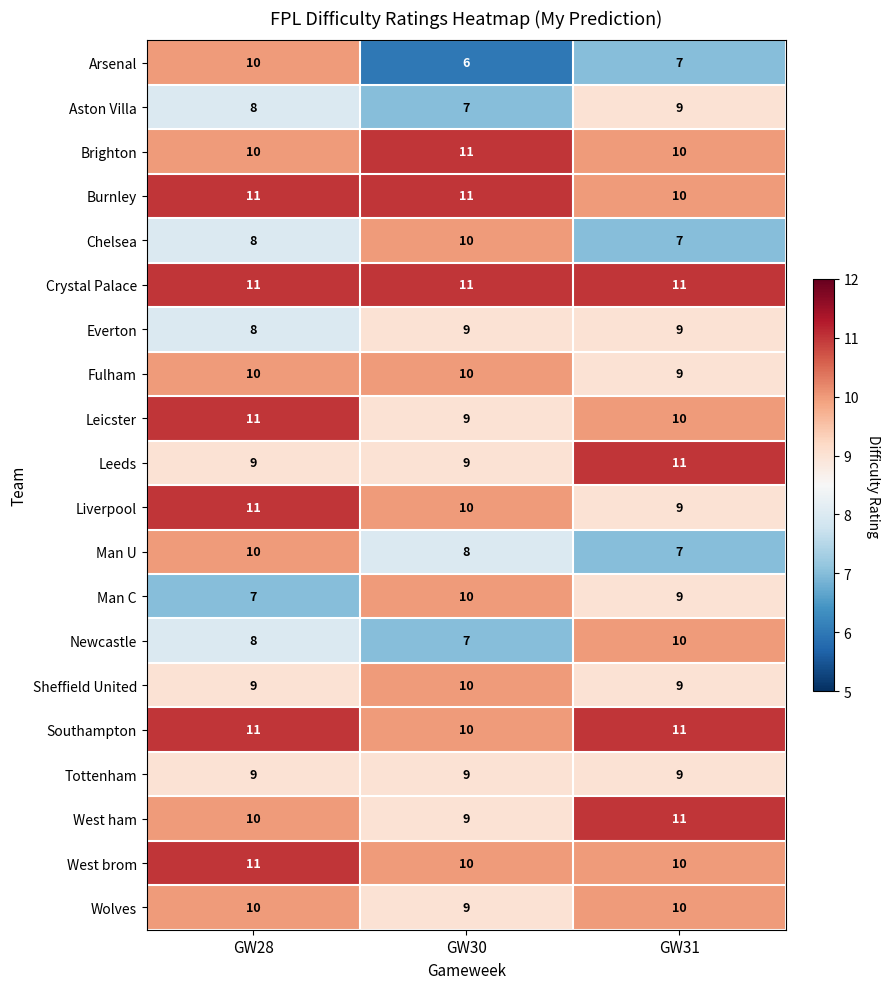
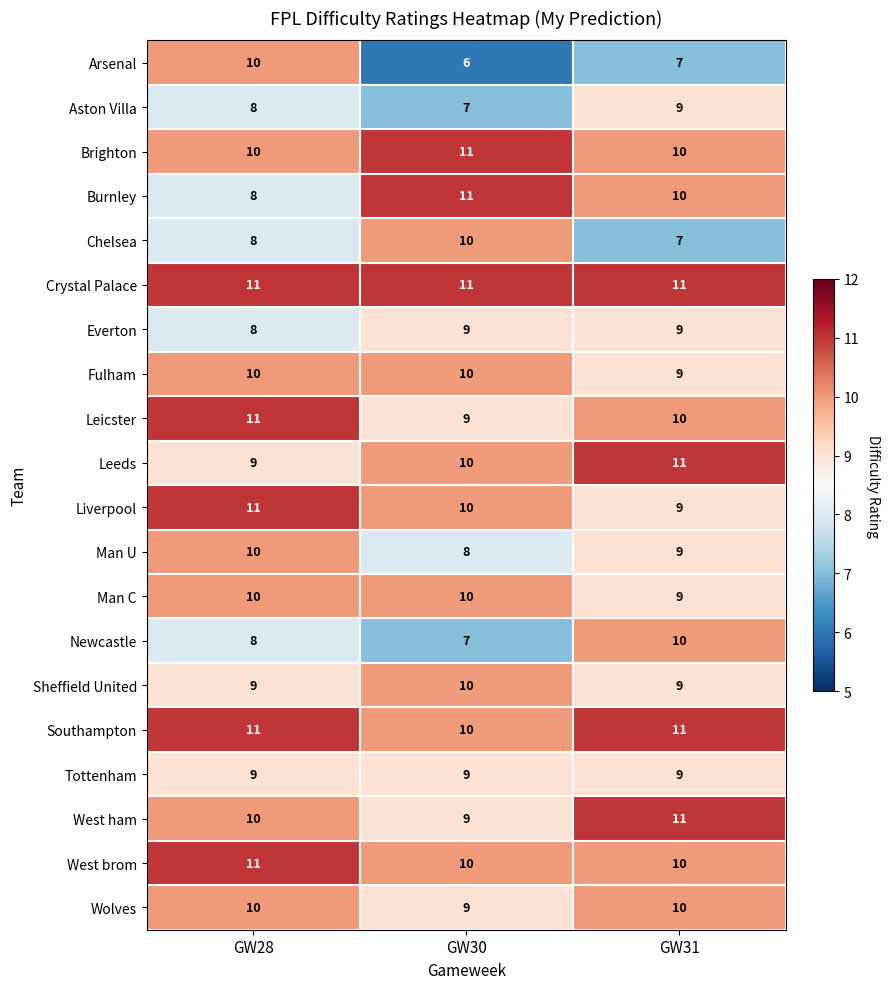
  {
    "Arsenal": {
      "GW28": 10,
      "GW30": 6,
      "GW31": 7
    },
    "Aston Villa": {
      "GW28": 8,
      "GW30": 7,
      "GW31": 9
    },
    "Brighton": {
      "GW28": 10,
      "GW30": 11,
      "GW31": 10
    },
    "Burnley": {
-     "GW28": 11,
+     "GW28": 8,
      "GW30": 11,
      "GW31": 10
    },
    "Chelsea": {
      "GW28": 8,
      "GW30": 10,
      "GW31": 7
    },
    "Crystal Palace": {
      "GW28": 11,
      "GW30": 11,
      "GW31": 11
    },
    "Everton": {
      "GW28": 8,
      "GW30": 9,
      "GW31": 9
    },
    "Fulham": {
      "GW28": 10,
      "GW30": 10,
      "GW31": 9
    },
    "Leicster": {
      "GW28": 11,
      "GW30": 9,
      "GW31": 10
    },
    "Leeds": {
      "GW28": 9,
-     "GW30": 9,
+     "GW30": 10,
      "GW31": 11
    },
    "Liverpool": {
      "GW28": 11,
      "GW30": 10,
      "GW31": 9
    },
    "Man U": {
      "GW28": 10,
      "GW30": 8,
-     "GW31": 7
+     "GW31": 9
    },
    "Man C": {
-     "GW28": 7,
+     "GW28": 10,
      "GW30": 10,
      "GW31": 9
    },
    "Newcastle": {
      "GW28": 8,
      "GW30": 7,
      "GW31": 10
    },
    "Sheffield United": {
      "GW28": 9,
      "GW30": 10,
      "GW31": 9
    },
    "Southampton": {
      "GW28": 11,
      "GW30": 10,
      "GW31": 11
    },
    "Tottenham": {
      "GW28": 9,
      "GW30": 9,
      "GW31": 9
    },
    "West ham": {
      "GW28": 10,
      "GW30": 9,
      "GW31": 11
    },
    "West brom": {
      "GW28": 11,
      "GW30": 10,
      "GW31": 10
    },
    "Wolves": {
      "GW28": 10,
      "GW30": 9,
      "GW31": 10
    }
  }
